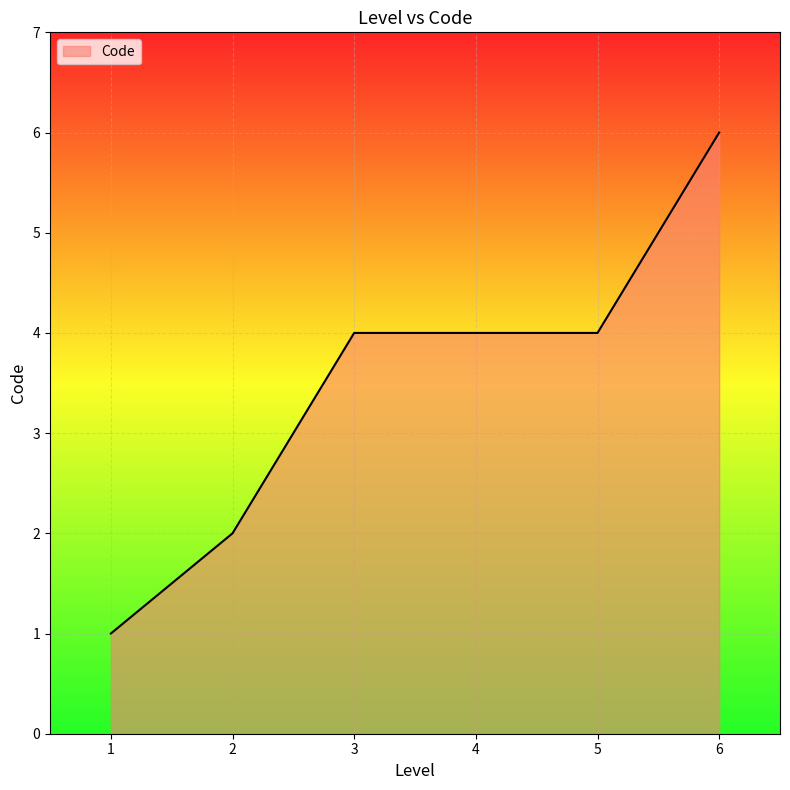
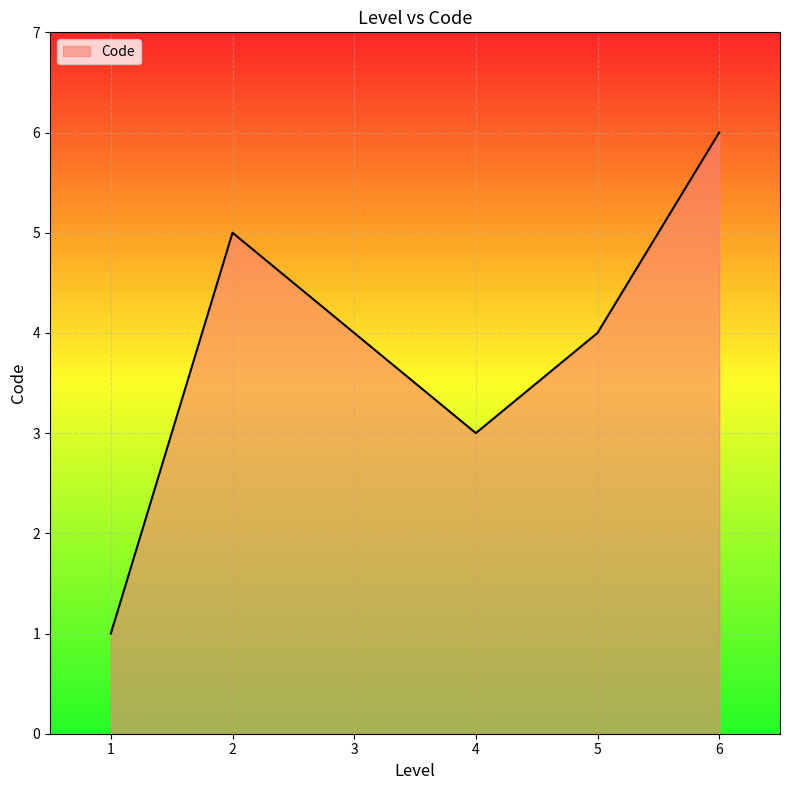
  {
    "1": 1,
-   "2": 2,
+   "2": 5,
    "3": 4,
-   "4": 4,
+   "4": 3,
    "5": 4,
    "6": 6
  }
